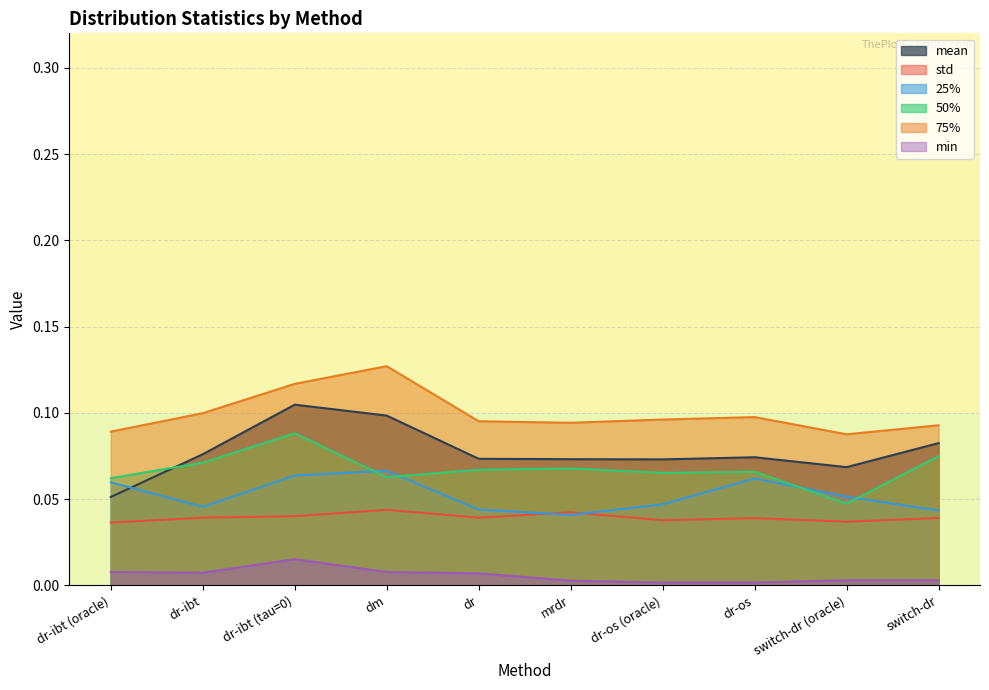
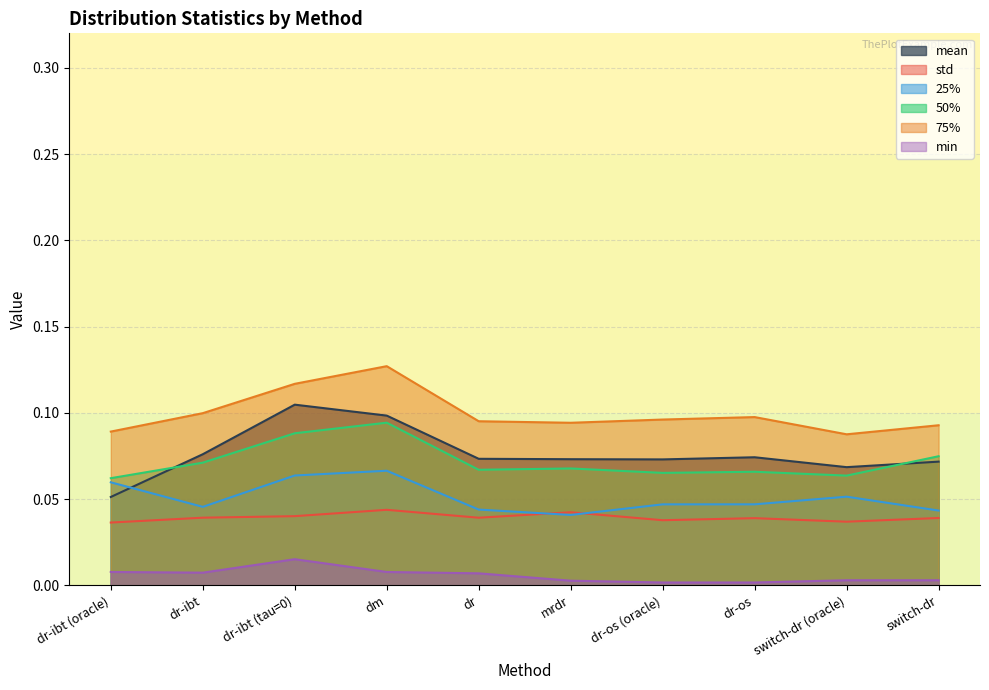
  {
    "mean": {
      "dr-ibt (oracle)": 0.051,
      "dr-ibt": 0.076,
      "dr-ibt (tau=0)": 0.105,
      "dm": 0.098,
      "dr": 0.073,
      "mrdr": 0.073,
      "dr-os (oracle)": 0.073,
      "dr-os": 0.074,
      "switch-dr (oracle)": 0.068,
-     "switch-dr": 0.082
+     "switch-dr": 0.072
    },
    "25%": {
      "dr-ibt (oracle)": 0.060,
      "dr-ibt": 0.045,
      "dr-ibt (tau=0)": 0.064,
      "dm": 0.066,
      "dr": 0.044,
      "mrdr": 0.041,
      "dr-os (oracle)": 0.047,
-     "dr-os": 0.062,
+     "dr-os": 0.047,
      "switch-dr (oracle)": 0.051,
      "switch-dr": 0.043
    },
    "50%": {
      "dr-ibt (oracle)": 0.062,
      "dr-ibt": 0.071,
      "dr-ibt (tau=0)": 0.088,
-     "dm": 0.063,
+     "dm": 0.094,
      "dr": 0.067,
      "mrdr": 0.068,
      "dr-os (oracle)": 0.065,
      "dr-os": 0.066,
-     "switch-dr (oracle)": 0.047,
+     "switch-dr (oracle)": 0.064,
      "switch-dr": 0.075
    },
    "min": {
      "dr-ibt (oracle)": 0.008,
      "dr-ibt": 0.007,
      "dr-ibt (tau=0)": 0.015,
      "dm": 0.008,
      "dr": 0.007,
      "mrdr": 0.003,
      "dr-os (oracle)": 0.002,
      "dr-os": 0.002,
      "switch-dr (oracle)": 0.003,
      "switch-dr": 0.003
    }
  }
